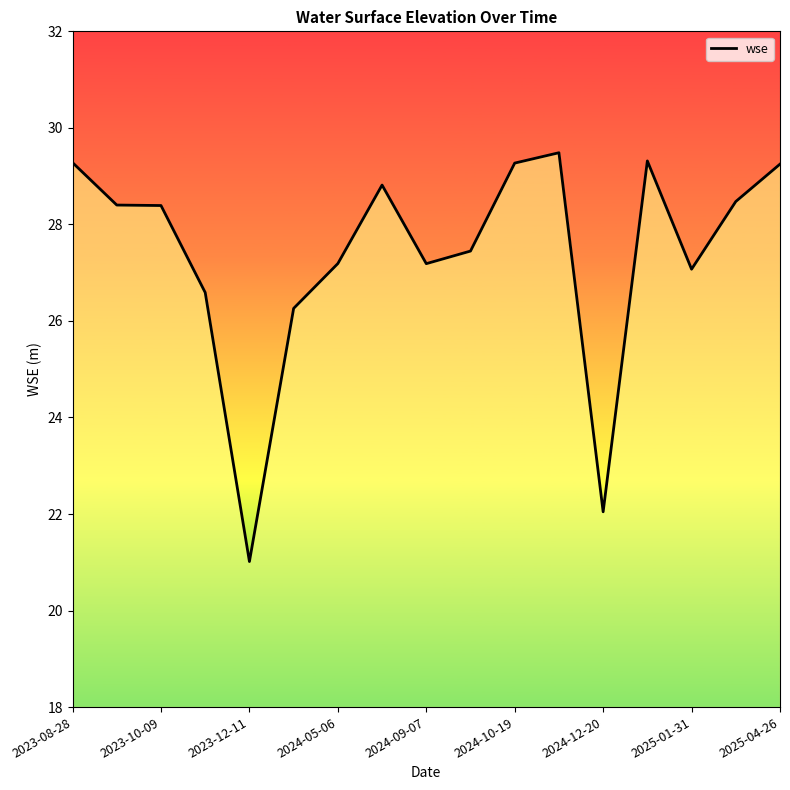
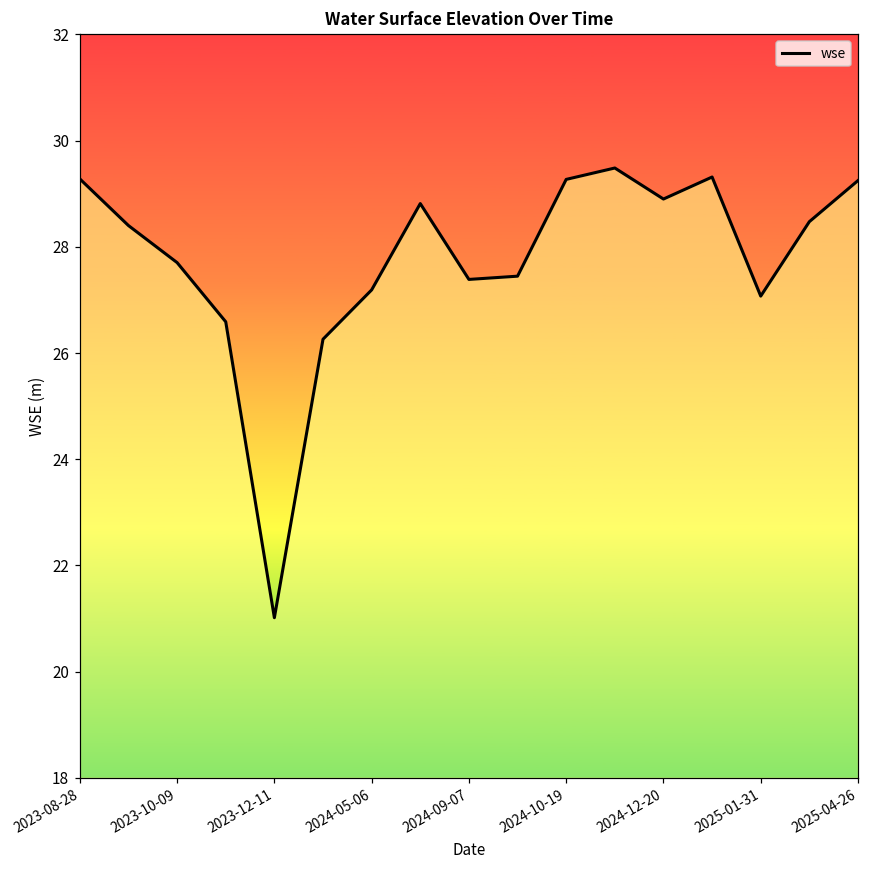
  {
    "2023-08-28": 29.3,
-   "2023-10-09": 28.4,
+   "2023-10-09": 27.7,
    "2023-12-11": 21.0,
    "2024-05-06": 27.2,
-   "2024-09-07": 27.2,
+   "2024-09-07": 27.4,
    "2024-10-19": 29.3,
-   "2024-12-20": 22.0,
+   "2024-12-20": 28.9,
    "2025-01-31": 27.1,
    "2025-04-26": 29.2
  }
